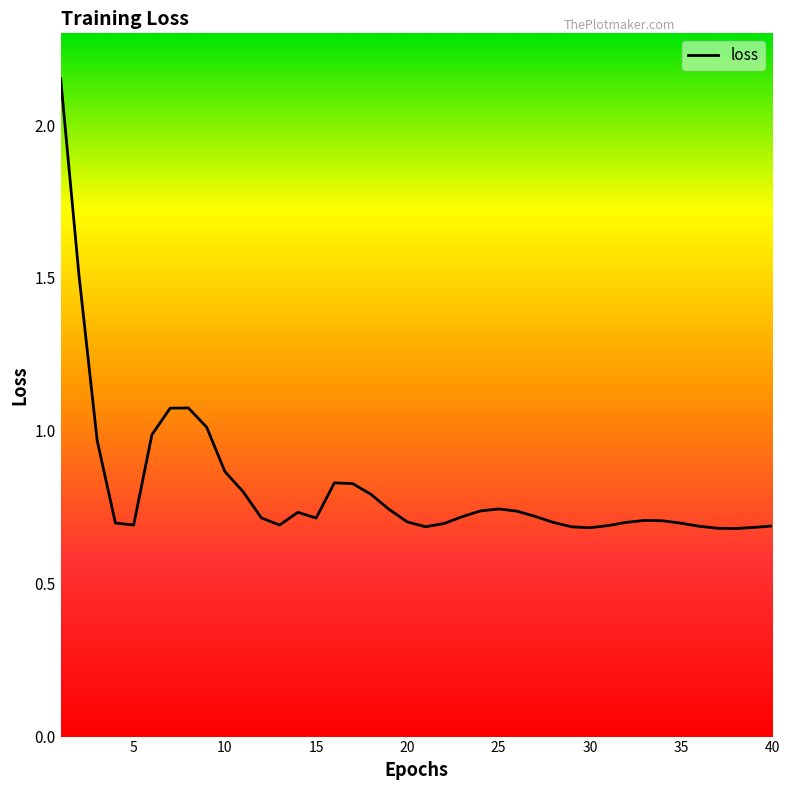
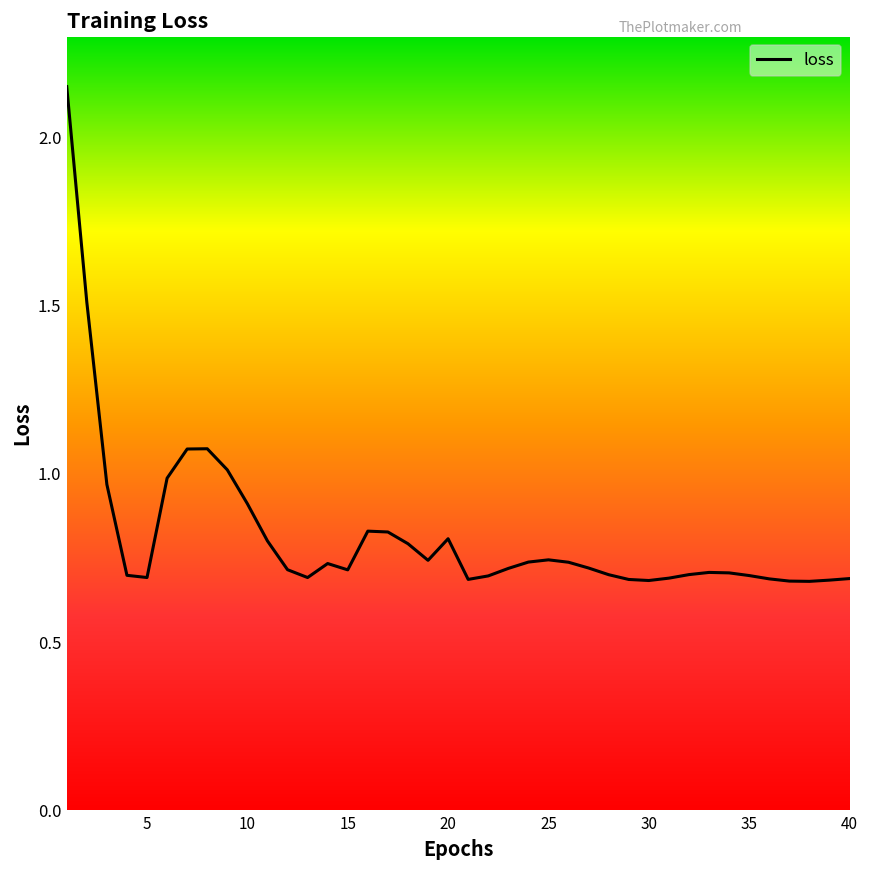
  {
    "5": 0.69,
-   "10": 0.87,
+   "10": 0.91,
    "15": 0.71,
-   "20": 0.70,
+   "20": 0.81,
    "25": 0.74,
    "30": 0.68,
    "35": 0.70,
    "40": 0.69
  }
